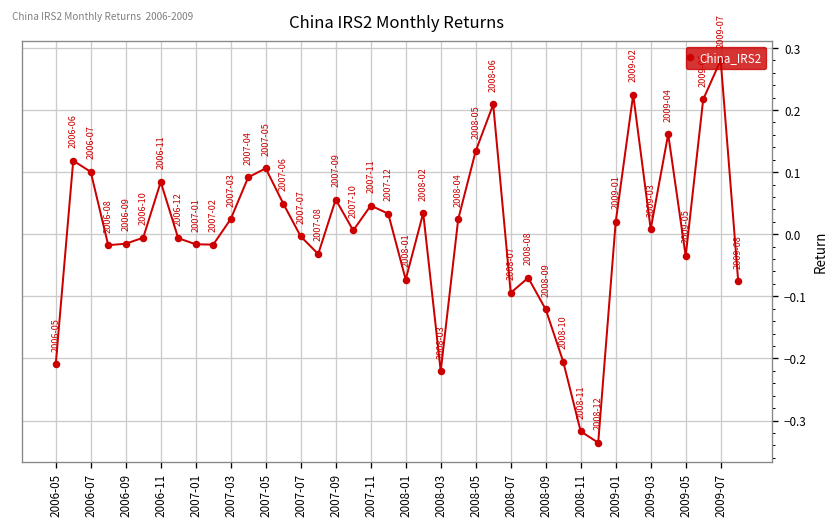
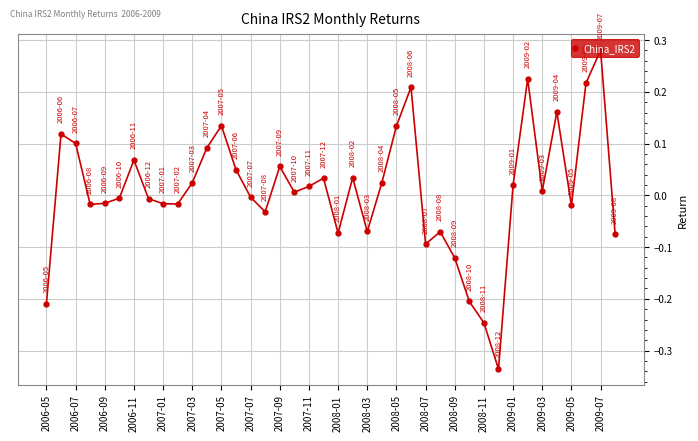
  {
-   "2006-11": 0.08,
-   "2007-05": 0.11,
-   "2007-11": 0.05,
-   "2008-03": -0.22,
+   "2006-11": 0.07,
+   "2007-05": 0.13,
+   "2007-11": 0.02,
+   "2008-03": -0.07,
    "2008-07": -0.09,
-   "2008-11": -0.32,
-   "2009-05": -0.04
+   "2008-11": -0.25,
+   "2009-05": -0.02
  }
